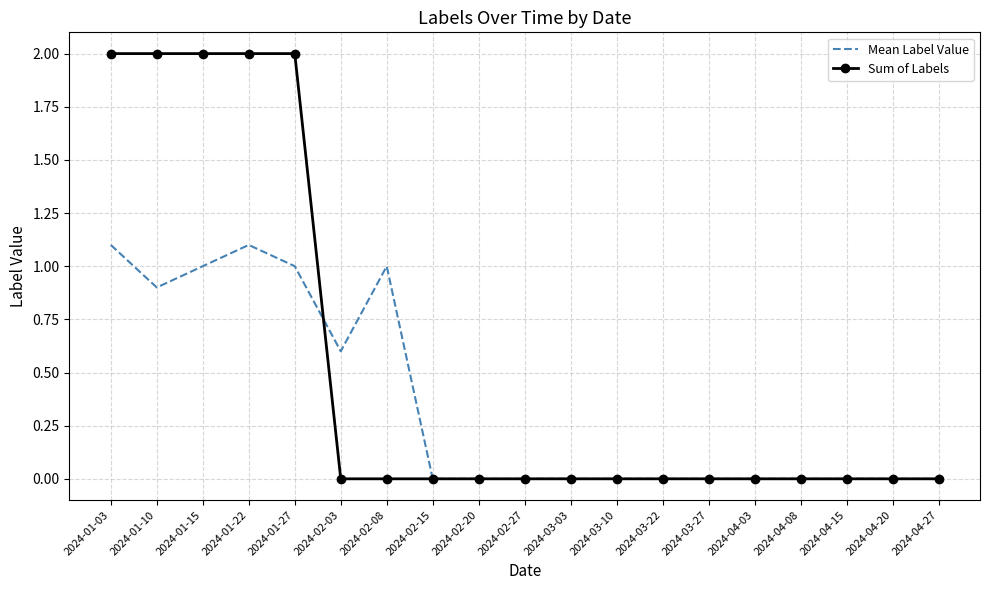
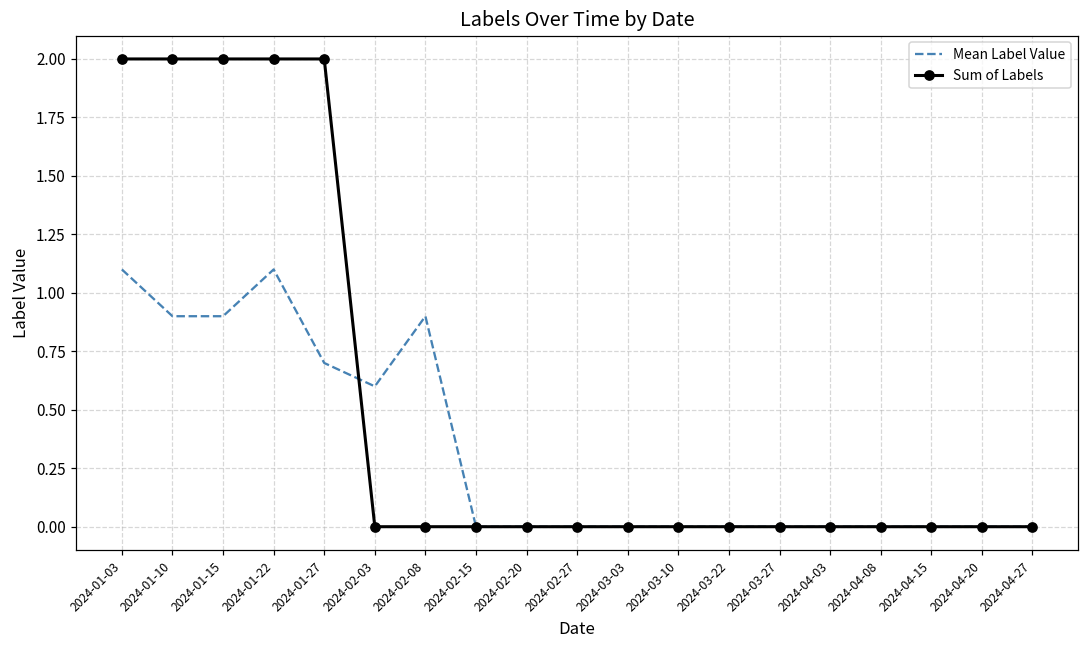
  {
    "Mean Label Value": {
      "2024-01-03": 1.1,
      "2024-01-10": 0.9,
-     "2024-01-15": 1.0,
+     "2024-01-15": 0.9,
      "2024-01-22": 1.1,
-     "2024-01-27": 1.0,
+     "2024-01-27": 0.7,
      "2024-02-03": 0.6,
-     "2024-02-08": 1.0
+     "2024-02-08": 0.9
    },
    "Sum of Labels": {
      "2024-01-03": 2.0,
      "2024-01-10": 2.0,
      "2024-01-15": 2.0,
      "2024-01-22": 2.0,
      "2024-01-27": 2.0,
      "2024-02-03": 0.0,
      "2024-02-08": 0.0
    }
  }
